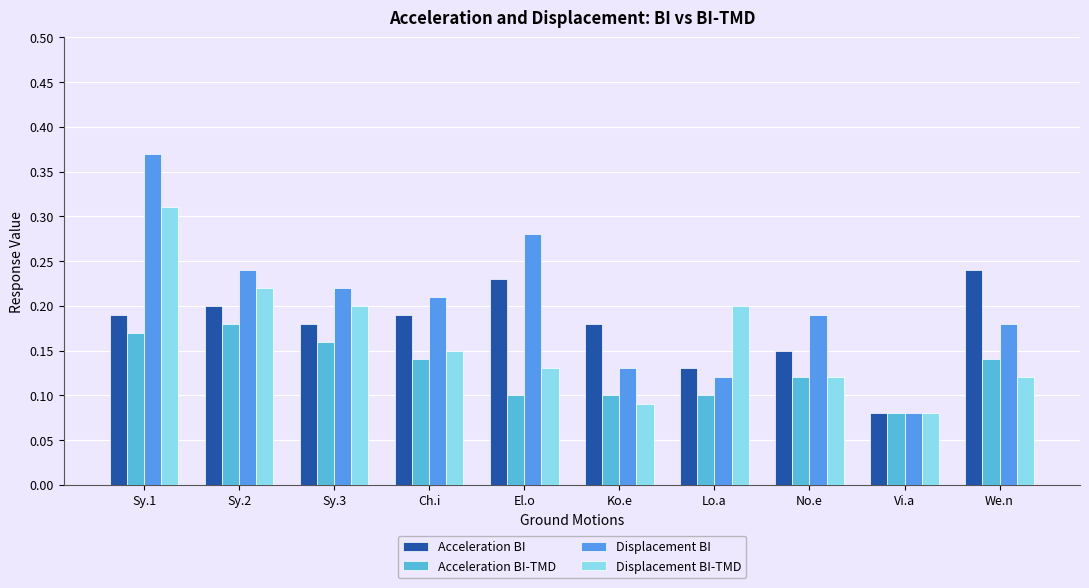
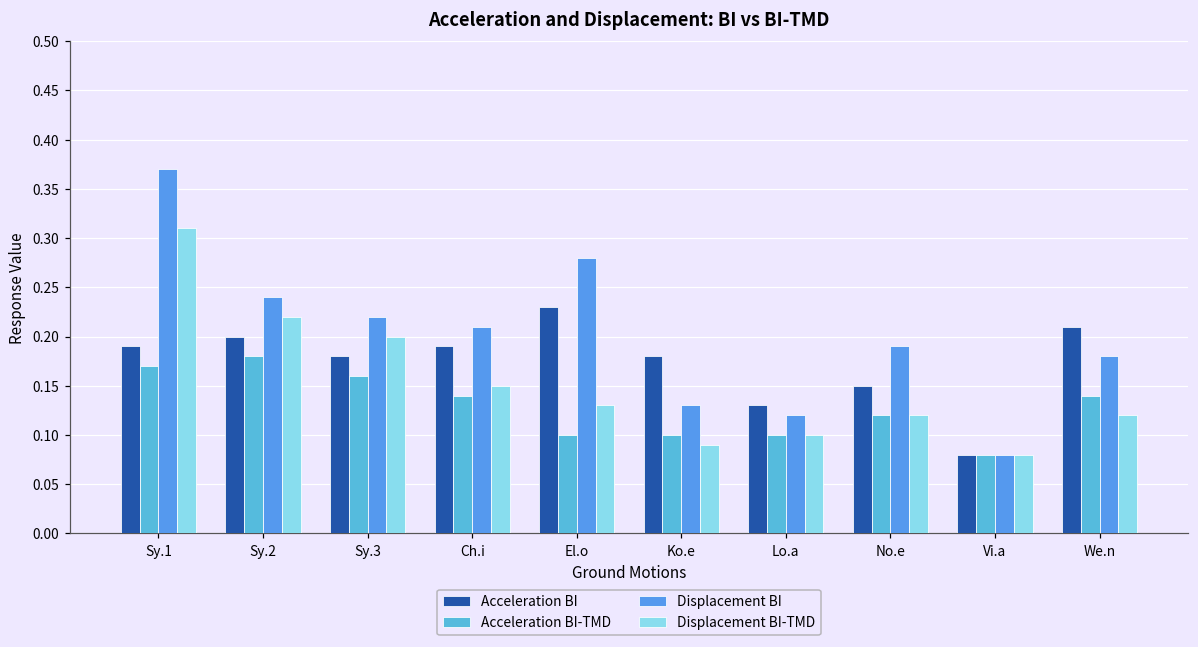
  {
    "Acceleration BI": {
      "Sy.1": 0.19,
      "Sy.2": 0.20,
      "Sy.3": 0.18,
      "Ch.i": 0.19,
      "El.o": 0.23,
      "Ko.e": 0.18,
      "Lo.a": 0.13,
      "No.e": 0.15,
      "Vi.a": 0.08,
-     "We.n": 0.24
+     "We.n": 0.21
    },
    "Displacement BI-TMD": {
      "Sy.1": 0.31,
      "Sy.2": 0.22,
      "Sy.3": 0.2,
      "Ch.i": 0.15,
      "El.o": 0.13,
      "Ko.e": 0.09,
-     "Lo.a": 0.2,
+     "Lo.a": 0.1,
      "No.e": 0.12,
      "Vi.a": 0.08,
      "We.n": 0.12
    }
  }
